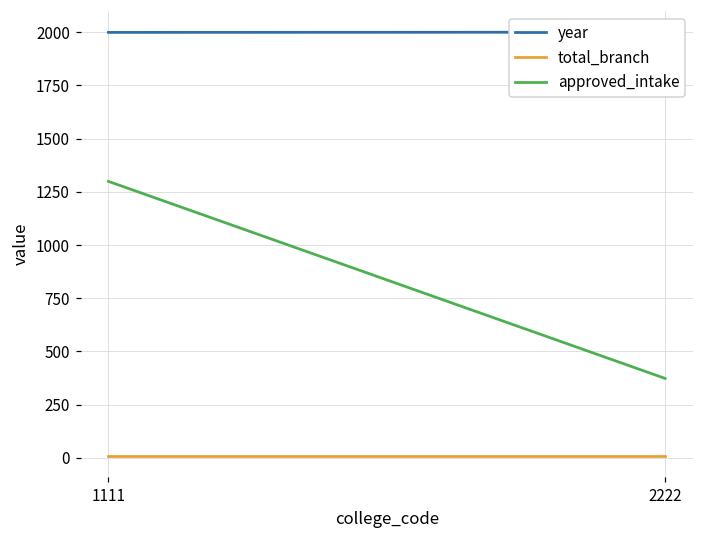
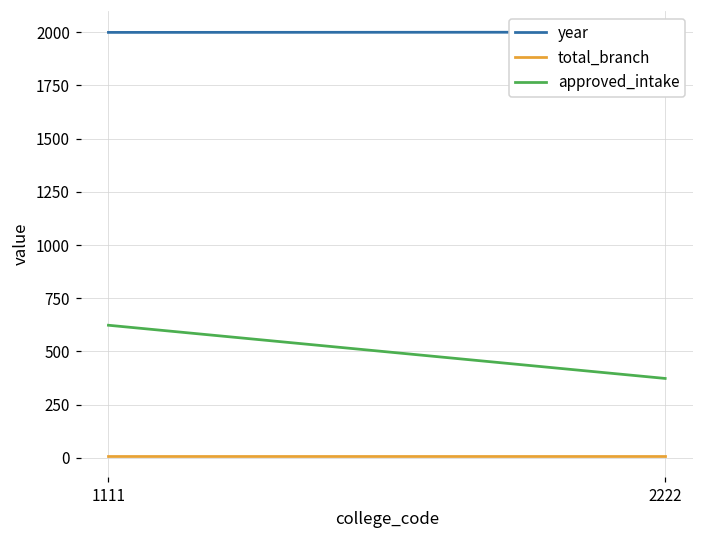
  {
    "year": {
      "1111": 2000
    },
    "total_branch": {
      "1111": 10,
      "2222": 10
    },
    "approved_intake": {
-     "1111": 1300,
+     "1111": 620,
      "2222": 370
    }
  }
